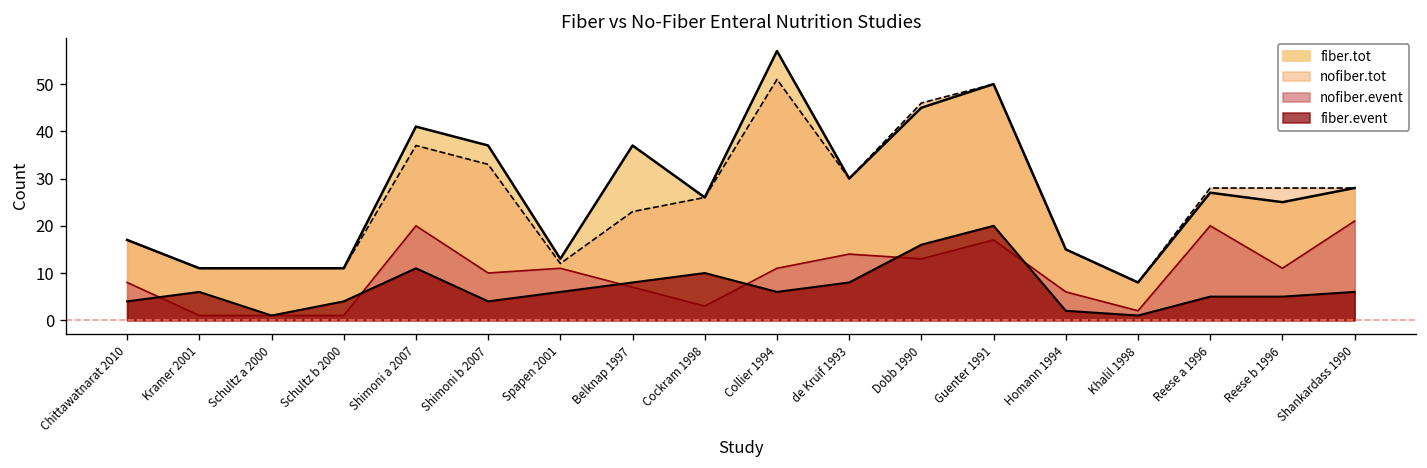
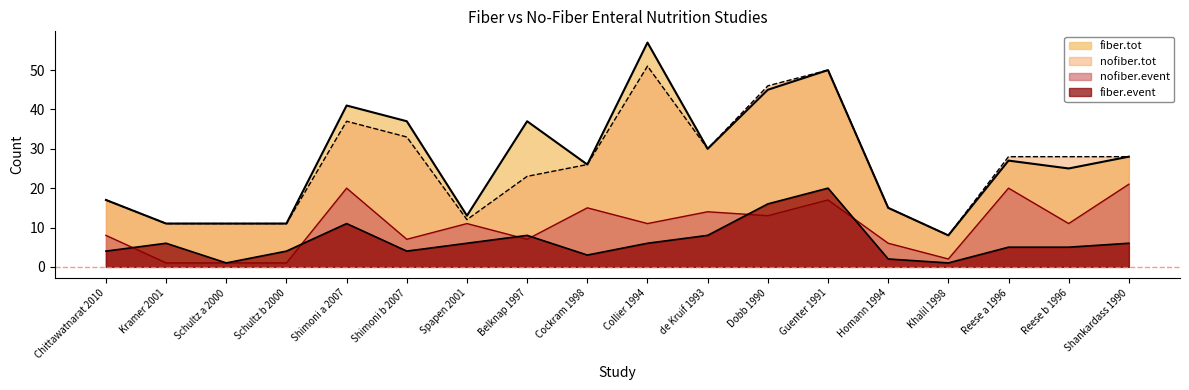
  {
    "nofiber.event": {
      "Chittawatnarat 2010": 8,
      "Kramer 2001": 1,
      "Schultz b 2000": 1,
      "Shimoni a 2007": 20,
-     "Shimoni b 2007": 10,
+     "Shimoni b 2007": 7,
      "Spapen 2001": 11,
      "Belknap 1997": 7,
-     "Cockram 1998": 3,
+     "Cockram 1998": 15,
      "Collier 1994": 11,
      "de Kruif 1993": 14,
      "Dobb 1990": 13,
      "Guenter 1991": 17,
      "Homann 1994": 6,
      "Khalil 1998": 2,
      "Reese a 1996": 20,
      "Reese b 1996": 11,
      "Shankardass 1990": 21
    },
    "fiber.event": {
      "Chittawatnarat 2010": 4,
      "Kramer 2001": 6,
      "Schultz b 2000": 4,
      "Shimoni a 2007": 11,
      "Shimoni b 2007": 4,
      "Spapen 2001": 6,
      "Belknap 1997": 8,
-     "Cockram 1998": 10,
+     "Cockram 1998": 3,
      "Collier 1994": 6,
      "de Kruif 1993": 8,
      "Dobb 1990": 16,
      "Guenter 1991": 20,
      "Homann 1994": 2,
      "Khalil 1998": 1,
      "Reese a 1996": 5,
      "Reese b 1996": 5,
      "Shankardass 1990": 6
    }
  }
